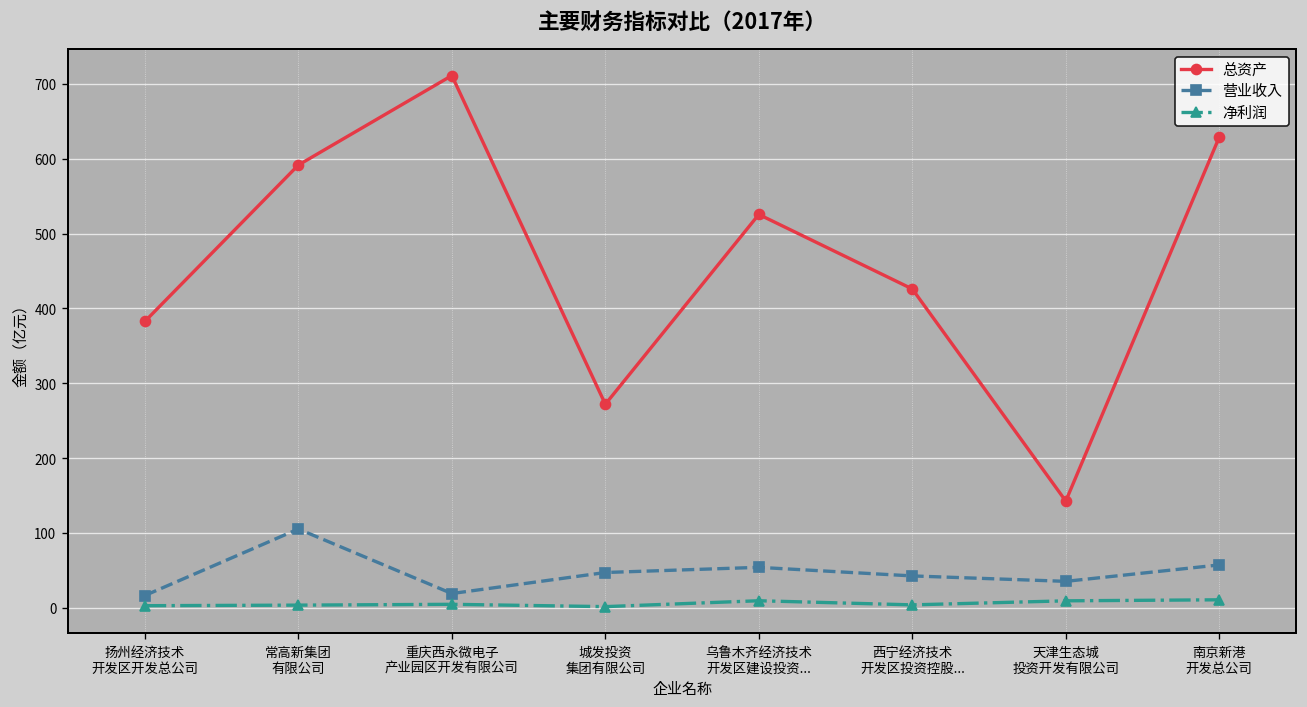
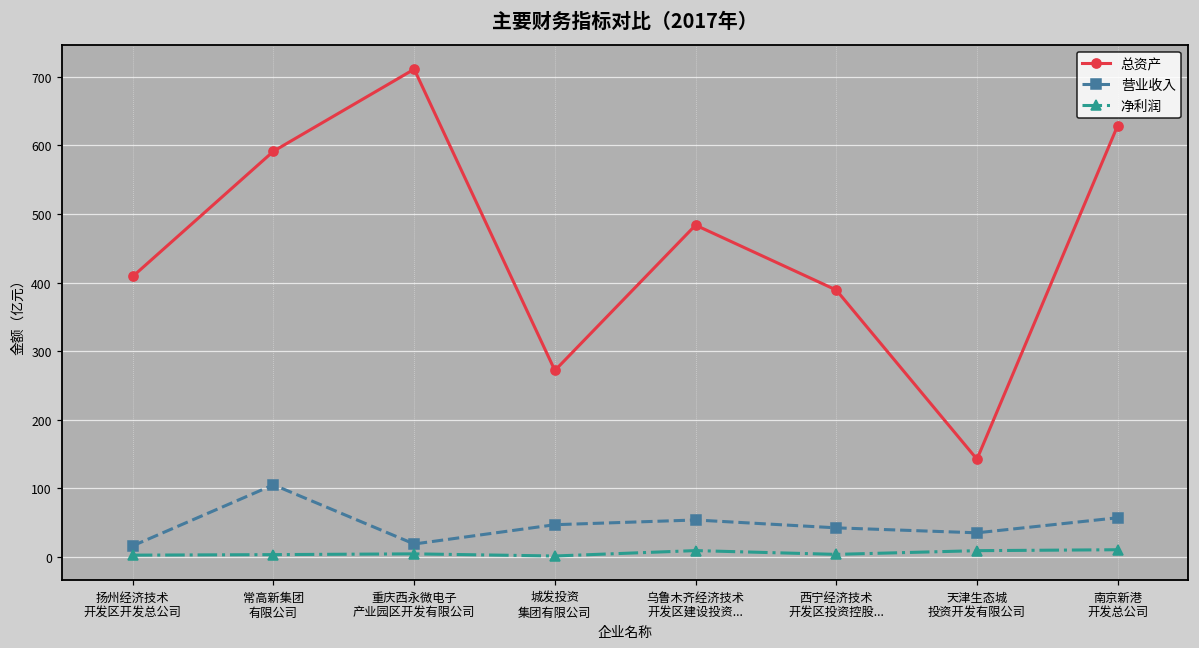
  {
    "总资产": {
-     "扬州经济技术 开发区开发总公司": 380,
+     "扬州经济技术 开发区开发总公司": 410,
      "常高新集团 有限公司": 590,
      "重庆西永微电子 产业园区开发有限公司": 710,
      "城发投资 集团有限公司": 270,
-     "乌鲁木齐经济技术 开发区建设投资...": 530,
-     "西宁经济技术 开发区投资控股...": 430,
+     "乌鲁木齐经济技术 开发区建设投资...": 480,
+     "西宁经济技术 开发区投资控股...": 390,
      "天津生态城 投资开发有限公司": 140,
      "南京新港 开发总公司": 630
    }
  }
